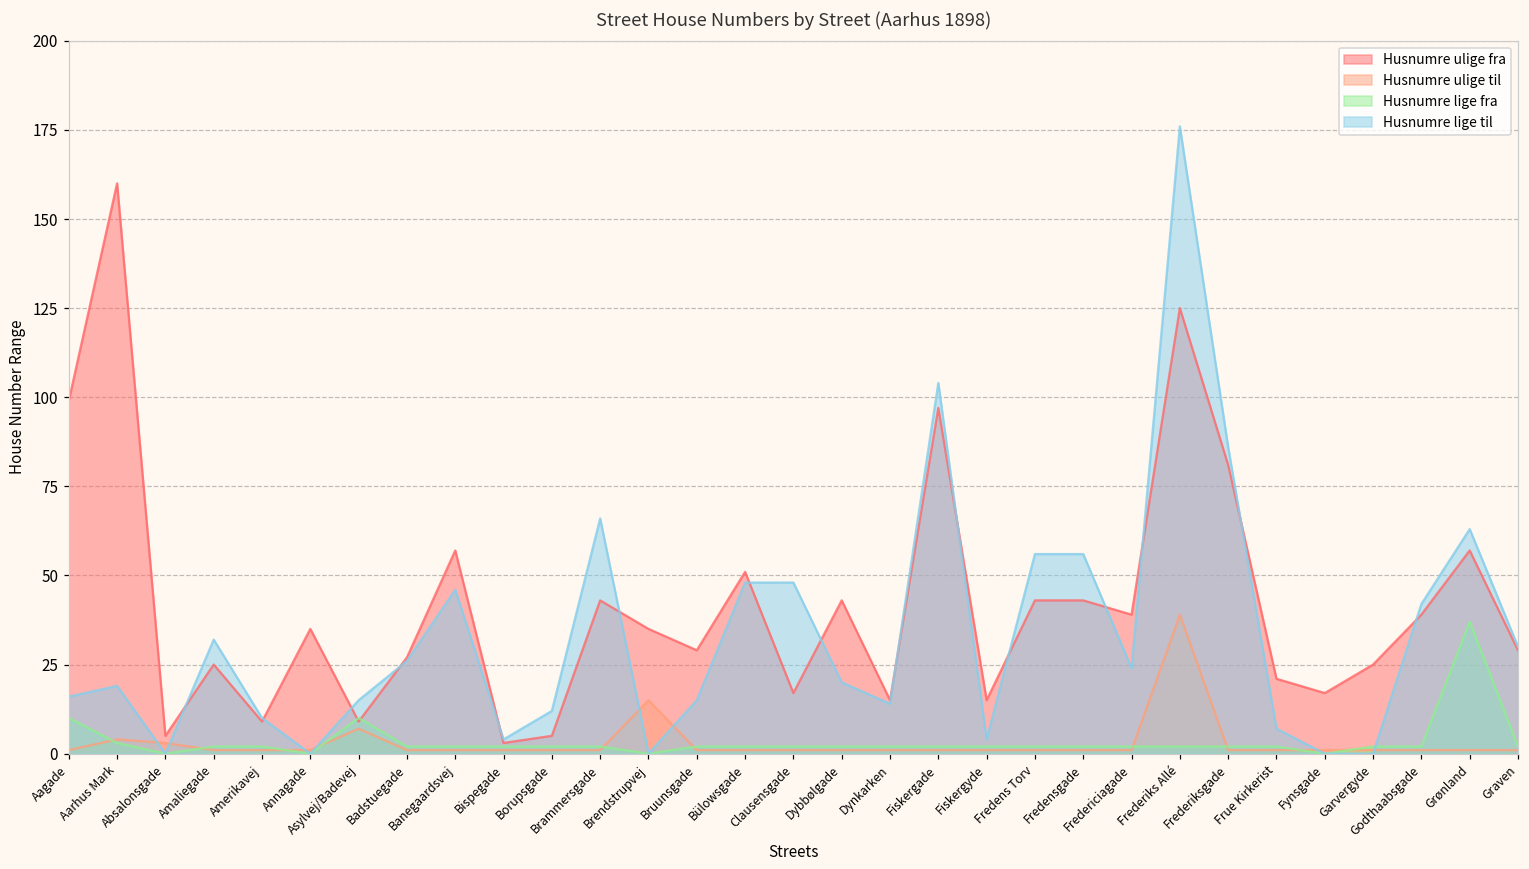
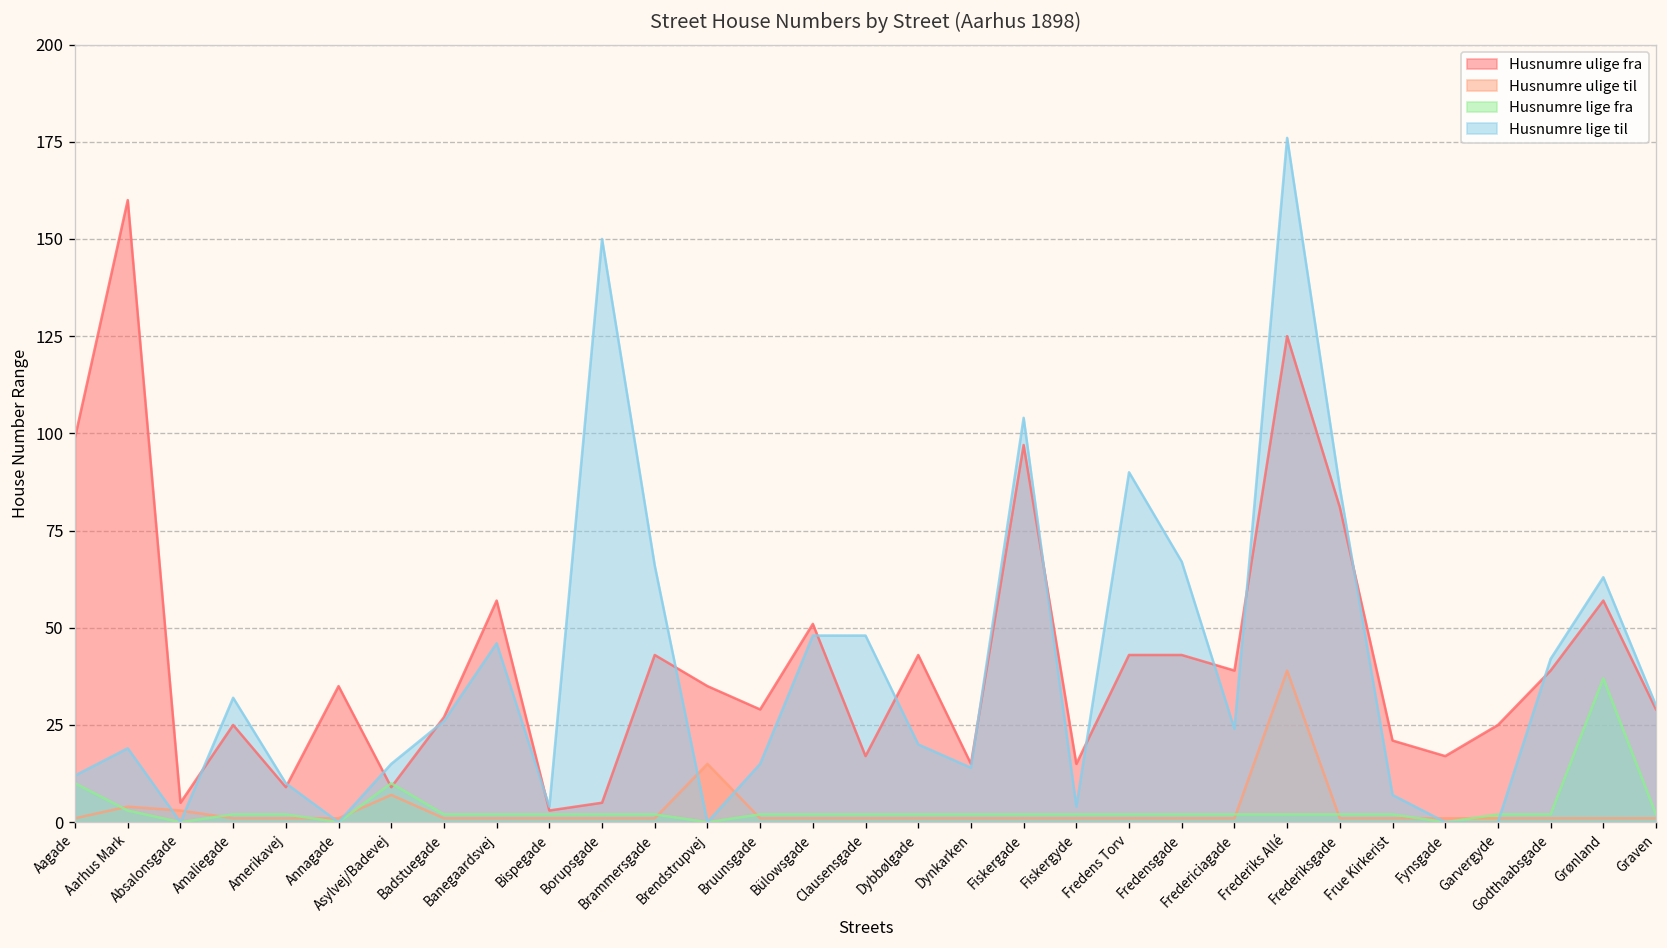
  {
    "Husnumre lige fra": {
      "Aagade": 10,
      "Aarhus Mark": 3,
      "Amaliegade": 2,
      "Amerikavej": 2,
      "Asylvej/Badevej": 10,
      "Badstuegade": 2,
      "Banegaardsvej": 2,
      "Bispegade": 2,
      "Borupsgade": 2,
      "Brammersgade": 2,
      "Bruunsgade": 2,
      "Bülowsgade": 2,
      "Clausensgade": 2,
      "Dybbølgade": 2,
      "Dynkarken": 2,
      "Fiskergade": 2,
      "Fiskergyde": 2,
      "Fredens Torv": 2,
      "Fredensgade": 2,
      "Fredericiagade": 2,
      "Frederiks Allé": 2,
      "Frederiksgade": 2,
      "Frue Kirkerist": 2,
      "Garvergyde": 2,
      "Godthaabsgade": 2,
      "Grønland": 37,
      "Graven": 2
    },
    "Husnumre lige til": {
-     "Aagade": 16,
+     "Aagade": 12,
      "Aarhus Mark": 19,
      "Amaliegade": 32,
      "Amerikavej": 10,
      "Asylvej/Badevej": 15,
      "Badstuegade": 26,
      "Banegaardsvej": 46,
      "Bispegade": 4,
-     "Borupsgade": 12,
+     "Borupsgade": 150,
      "Brammersgade": 66,
      "Bruunsgade": 15,
      "Bülowsgade": 48,
      "Clausensgade": 48,
      "Dybbølgade": 20,
      "Dynkarken": 14,
      "Fiskergade": 104,
      "Fiskergyde": 4,
-     "Fredens Torv": 56,
-     "Fredensgade": 56,
+     "Fredens Torv": 90,
+     "Fredensgade": 67,
      "Fredericiagade": 24,
      "Frederiks Allé": 176,
      "Frederiksgade": 86,
      "Frue Kirkerist": 7,
      "Garvergyde": 0,
      "Godthaabsgade": 42,
      "Grønland": 63,
      "Graven": 30
    }
  }
